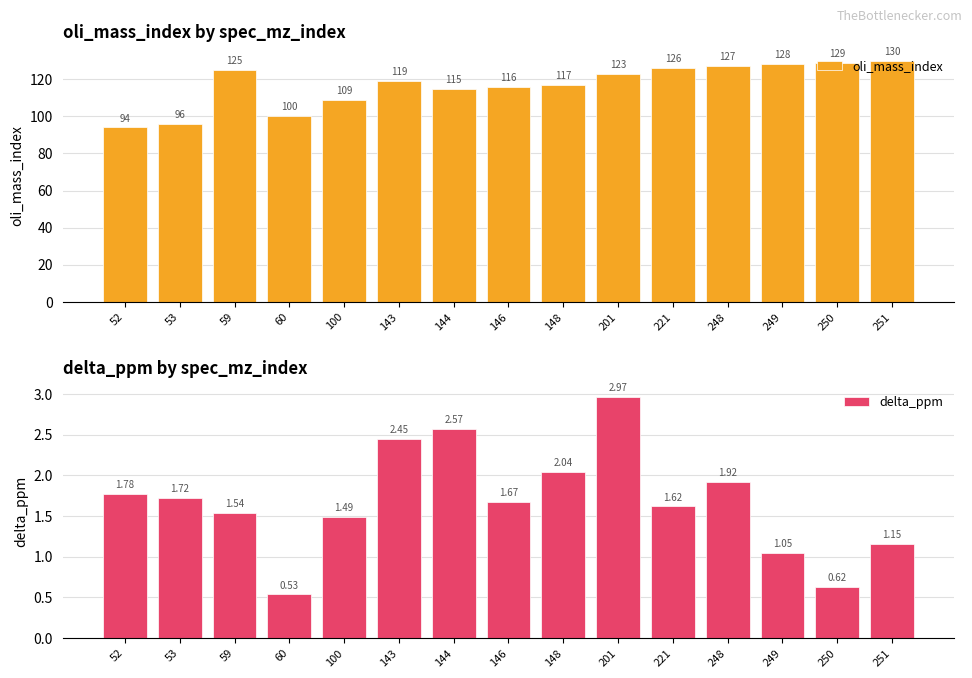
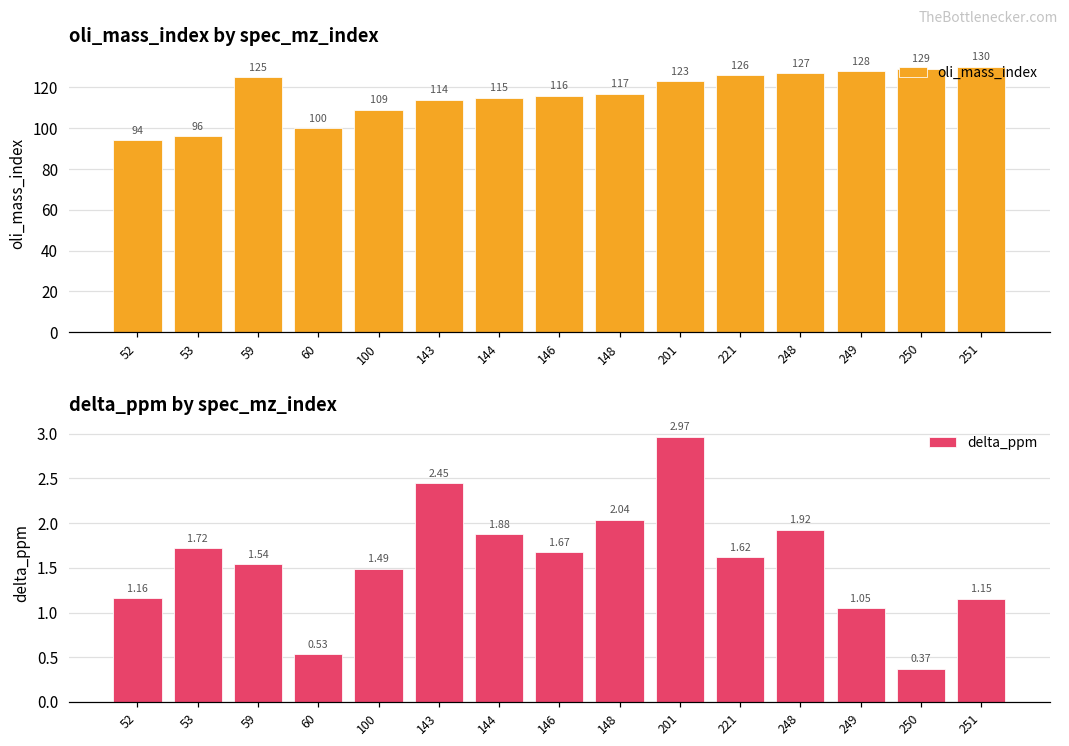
  {
    "oli_mass_index by spec_mz_index": {
      "52": 94,
      "53": 96,
      "59": 125,
      "60": 100,
      "100": 109,
-     "143": 119,
+     "143": 114,
      "144": 115,
      "146": 116,
      "148": 117,
      "201": 123,
      "221": 126,
      "248": 127,
      "249": 128,
      "250": 129,
      "251": 130
    },
    "delta_ppm by spec_mz_index": {
-     "52": 1.78,
+     "52": 1.16,
      "53": 1.72,
      "59": 1.54,
      "60": 0.53,
      "100": 1.49,
      "143": 2.45,
-     "144": 2.57,
+     "144": 1.88,
      "146": 1.67,
      "148": 2.04,
      "201": 2.97,
      "221": 1.62,
      "248": 1.92,
      "249": 1.05,
-     "250": 0.62,
+     "250": 0.37,
      "251": 1.15
    }
  }
